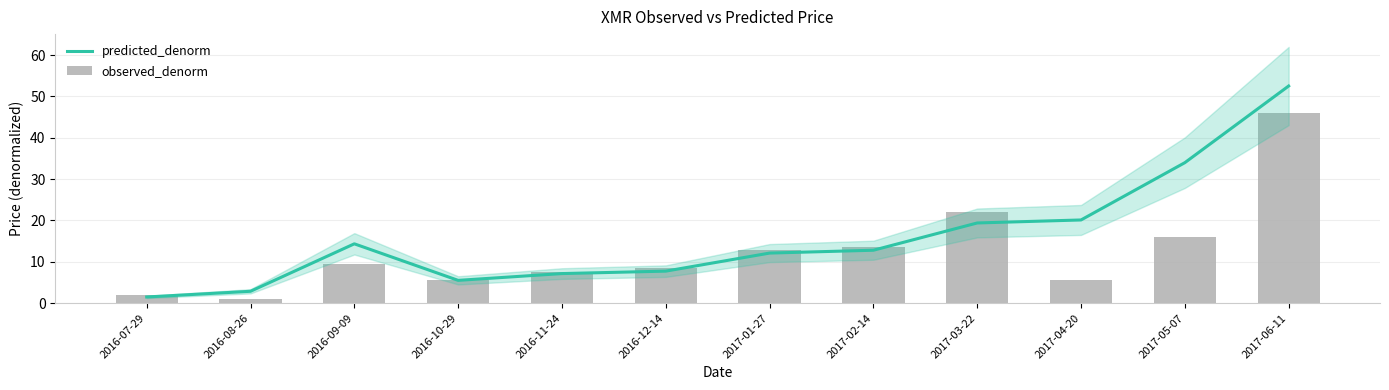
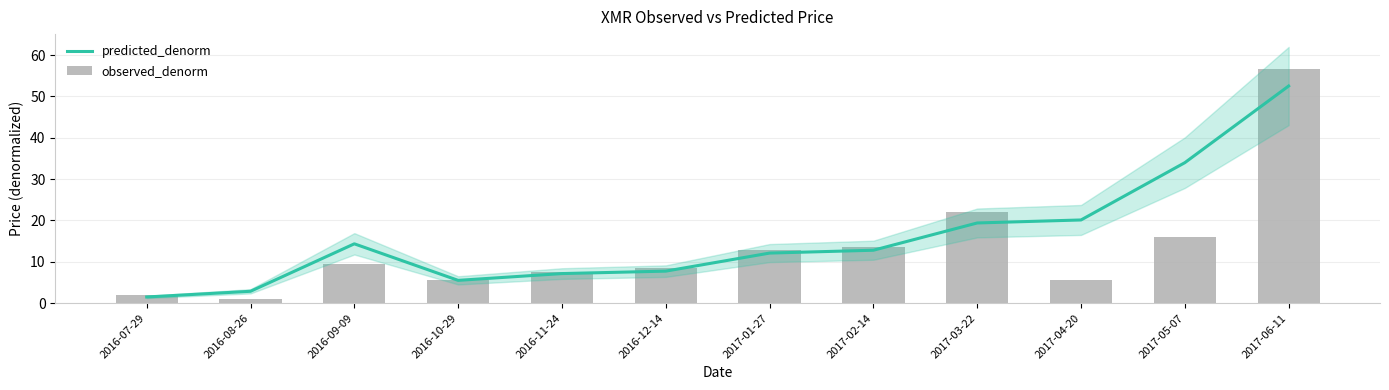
  {
    "observed_denorm": {
      "2016-07-29": 2,
      "2016-08-26": 1,
      "2016-09-09": 10,
      "2016-10-29": 6,
      "2016-11-24": 7,
      "2016-12-14": 8,
      "2017-01-27": 13,
      "2017-02-14": 14,
      "2017-03-22": 22,
      "2017-04-20": 6,
      "2017-05-07": 16,
-     "2017-06-11": 46
+     "2017-06-11": 57
    }
  }
